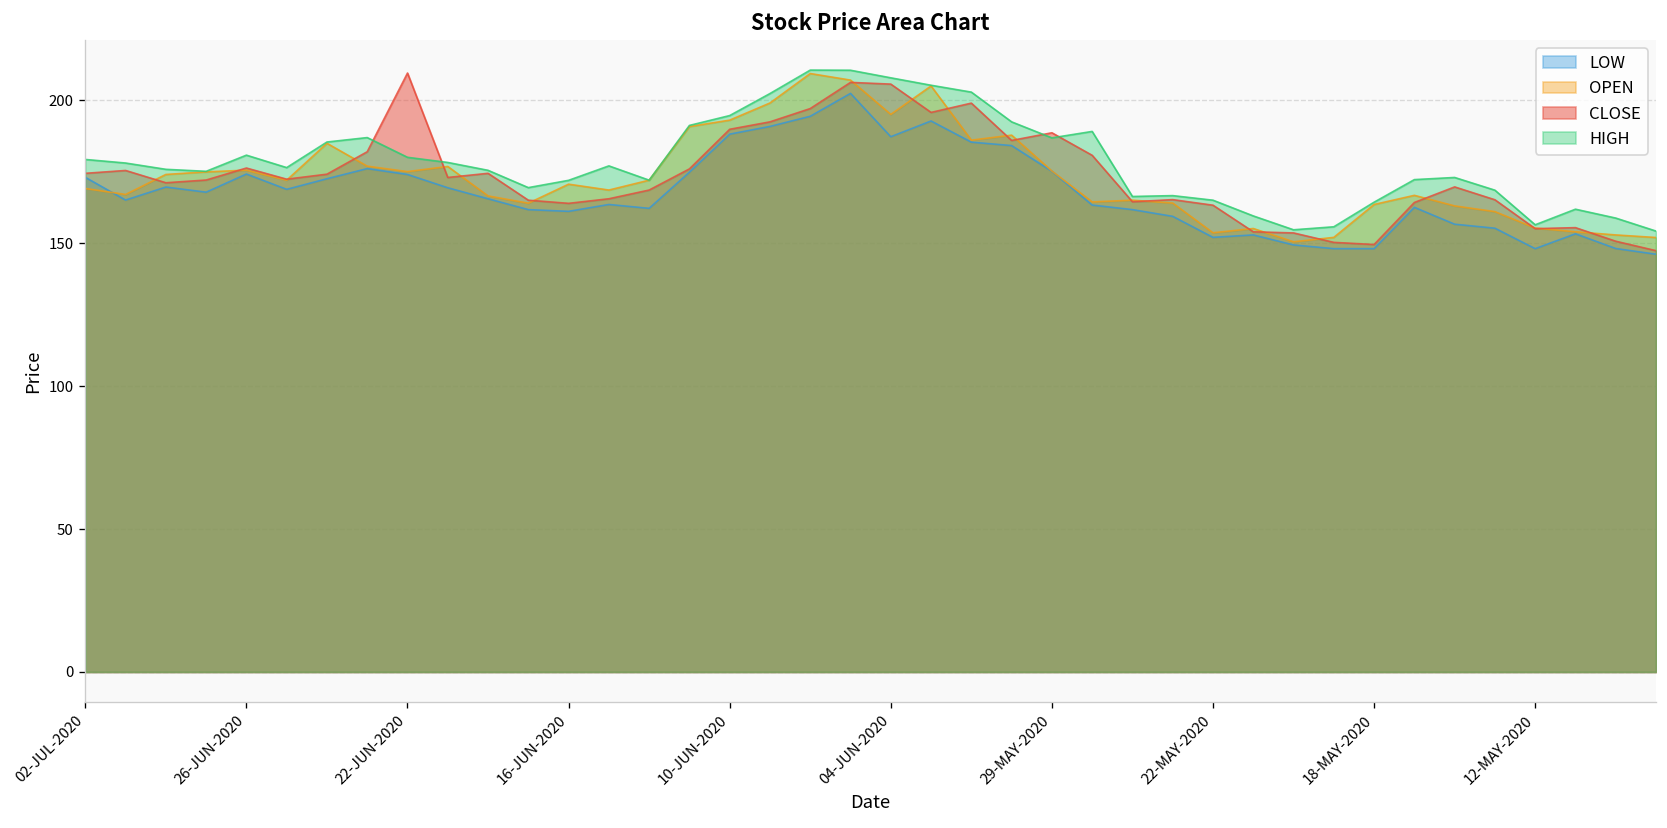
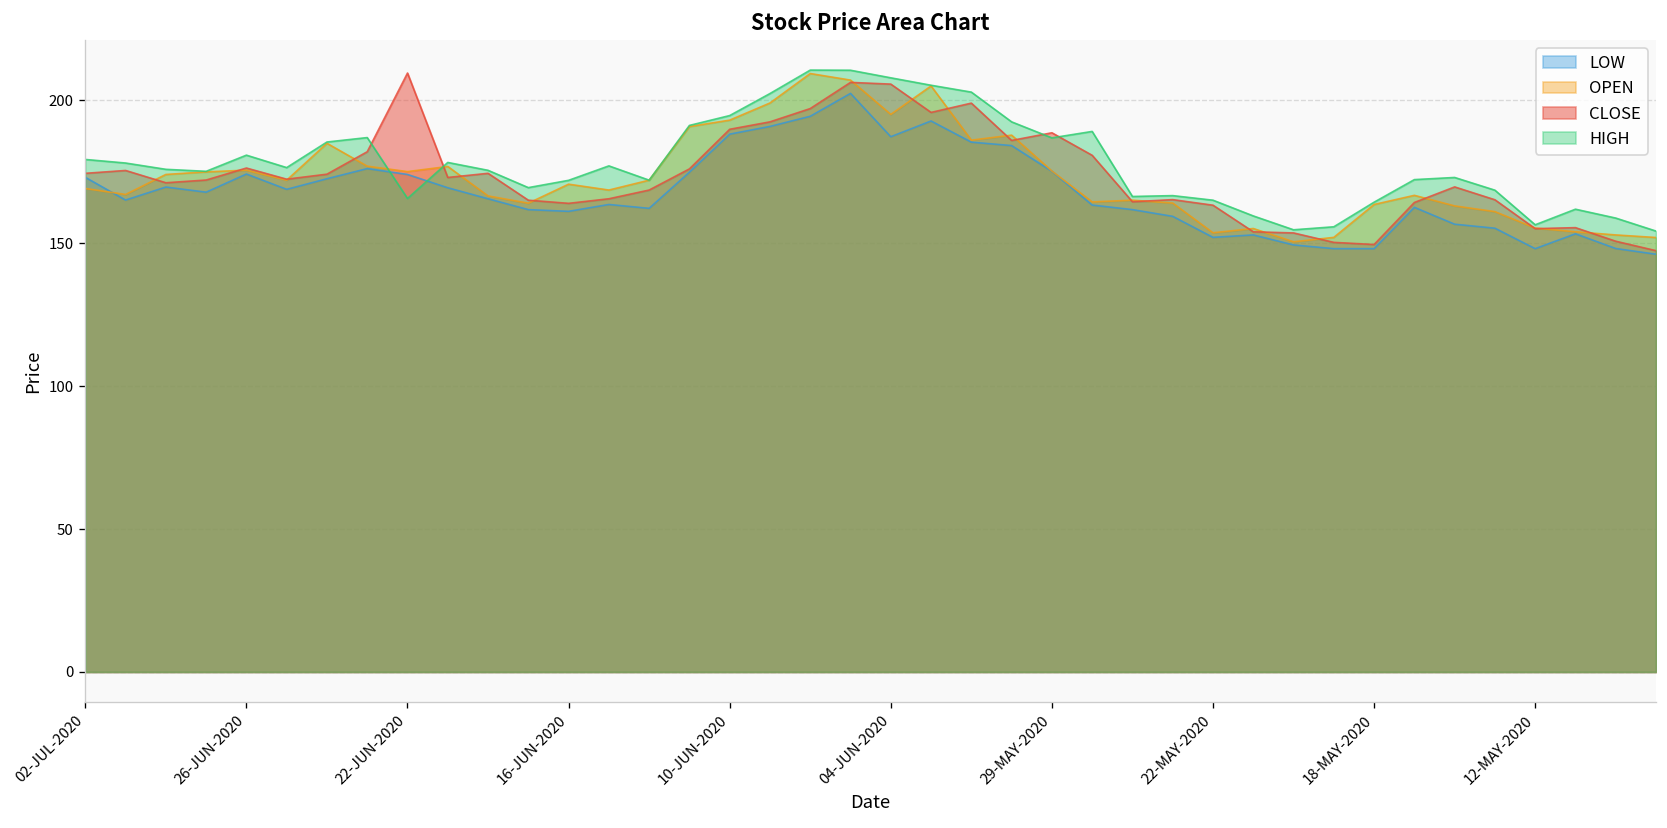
  {
    "LOW": {
      "02-JUL-2020": 173,
      "26-JUN-2020": 174,
      "16-JUN-2020": 161,
      "10-JUN-2020": 188,
      "04-JUN-2020": 187,
      "22-MAY-2020": 152,
      "18-MAY-2020": 148,
      "12-MAY-2020": 148
    },
    "OPEN": {
      "02-JUL-2020": 169,
      "16-JUN-2020": 171,
      "10-JUN-2020": 193,
      "04-JUN-2020": 195,
      "22-MAY-2020": 154
    },
    "CLOSE": {
      "02-JUL-2020": 174,
      "22-JUN-2020": 209,
      "16-JUN-2020": 164,
      "10-JUN-2020": 190,
      "04-JUN-2020": 206,
      "29-MAY-2020": 189,
      "22-MAY-2020": 163,
      "18-MAY-2020": 150
    },
    "HIGH": {
      "02-JUL-2020": 179,
      "26-JUN-2020": 181,
-     "22-JUN-2020": 180,
+     "22-JUN-2020": 166,
      "16-JUN-2020": 172,
      "10-JUN-2020": 195,
      "04-JUN-2020": 208,
      "29-MAY-2020": 187,
      "22-MAY-2020": 165,
      "12-MAY-2020": 156
    }
  }
